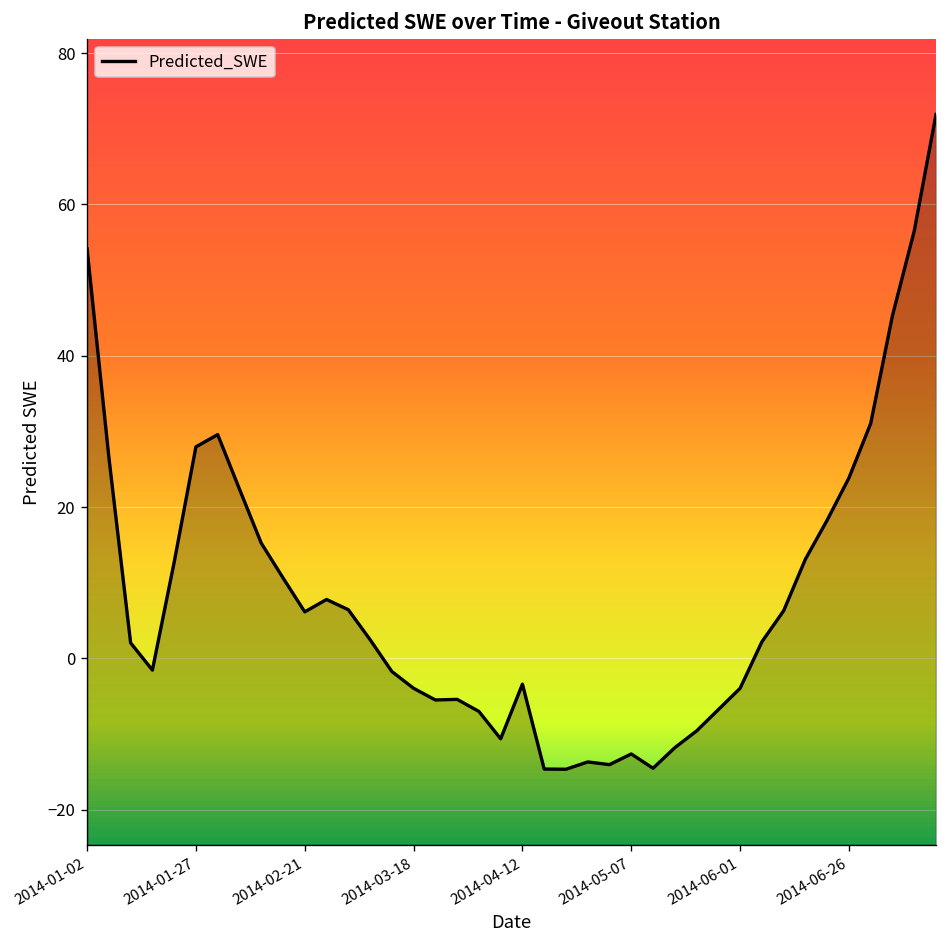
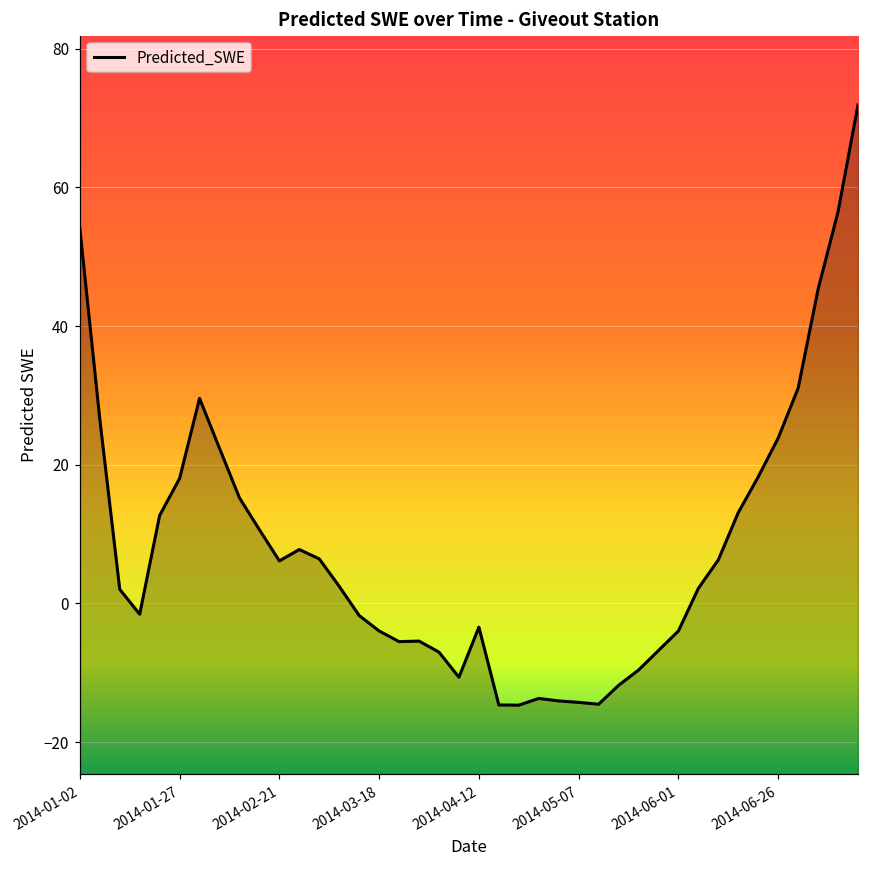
  {
    "2014-01-02": 54,
-   "2014-01-27": 28,
+   "2014-01-27": 18,
    "2014-02-21": 6,
    "2014-03-18": -4,
    "2014-04-12": -3,
-   "2014-05-07": -13,
+   "2014-05-07": -14,
    "2014-06-01": -4,
    "2014-06-26": 24
  }
